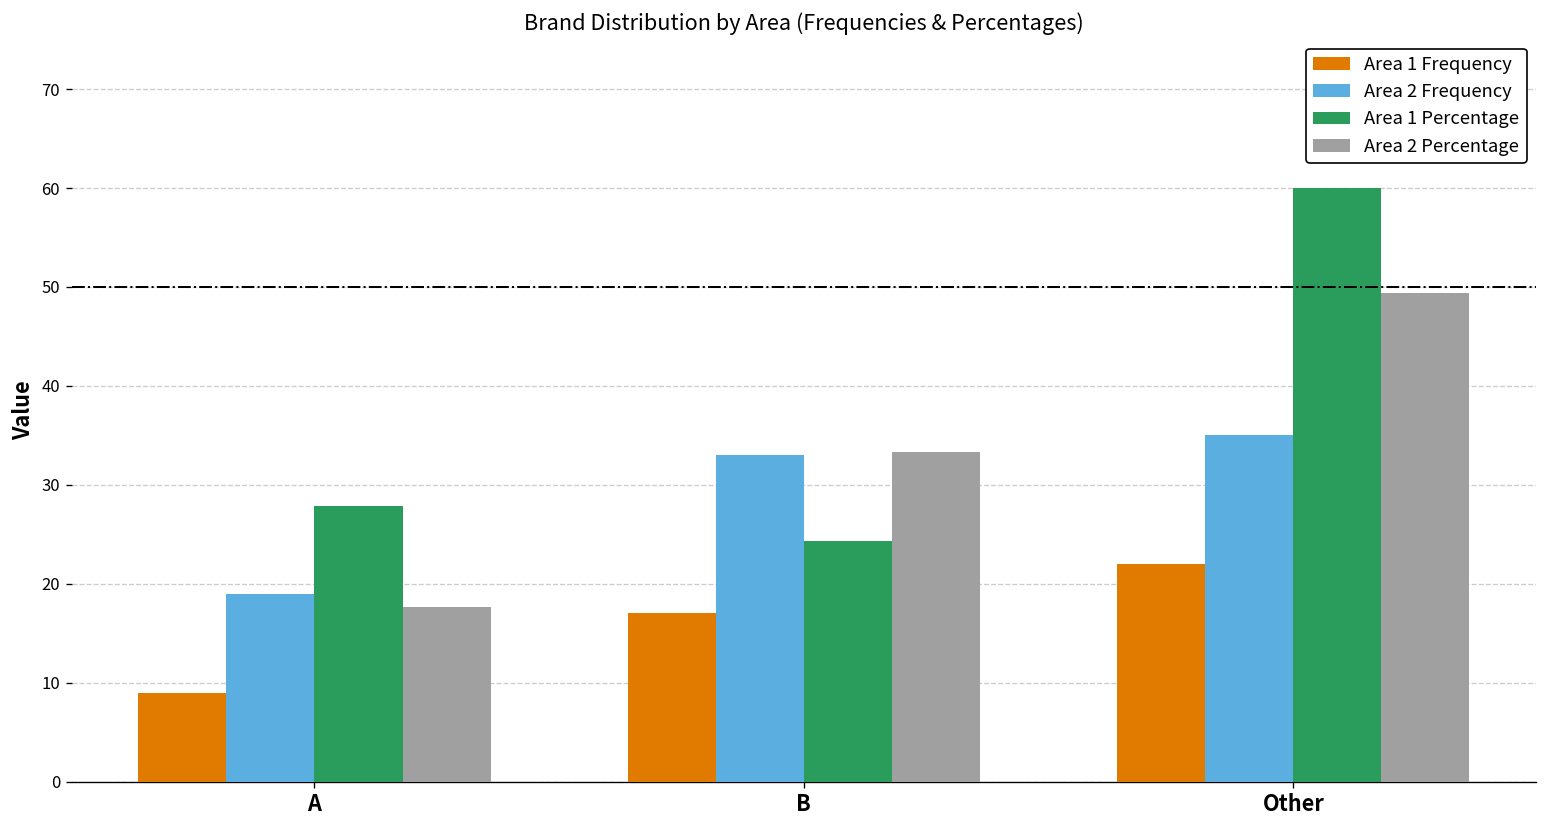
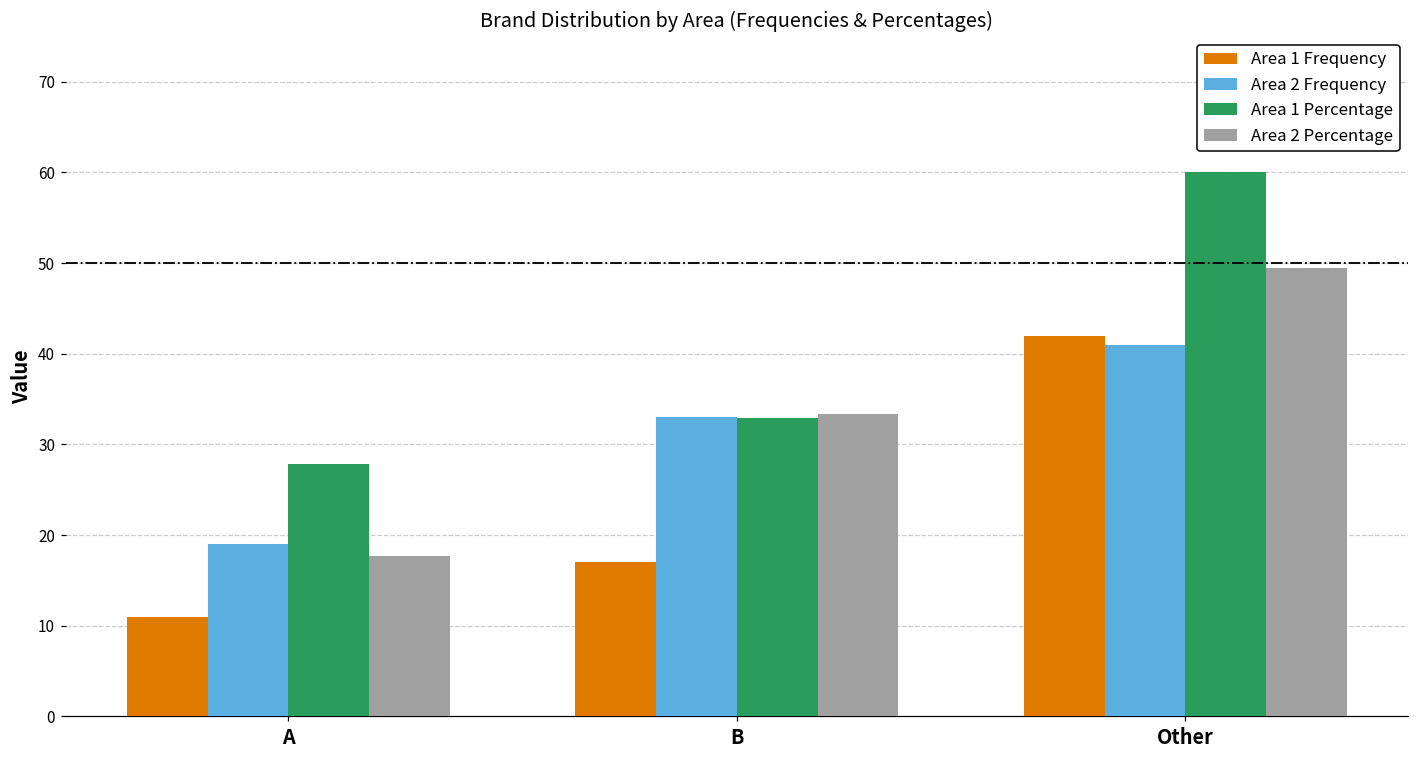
  {
    "Area 1 Frequency": {
-     "A": 9,
+     "A": 11,
      "B": 17,
-     "Other": 22
+     "Other": 42
    },
    "Area 2 Frequency": {
      "A": 19,
      "B": 33,
-     "Other": 35
+     "Other": 41
    },
    "Area 1 Percentage": {
      "A": 28,
-     "B": 24,
+     "B": 33,
      "Other": 60
    },
    "Area 2 Percentage": {
      "A": 18,
      "B": 33,
      "Other": 49
    }
  }
